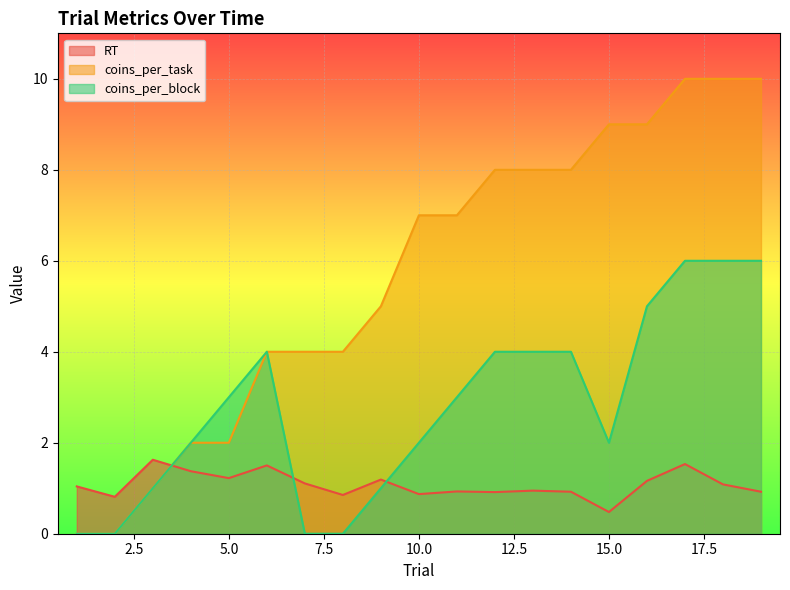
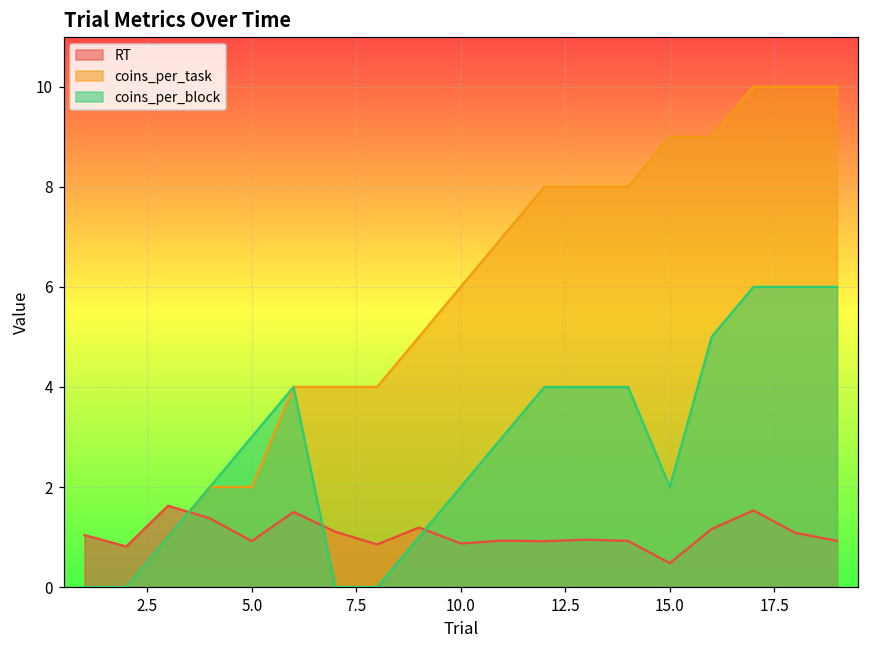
  {
    "RT": {
-     "5.0": 1.2,
+     "5.0": 0.9,
      "10.0": 0.9,
      "15.0": 0.5
    },
    "coins_per_task": {
      "5.0": 2,
-     "10.0": 7,
+     "10.0": 6,
      "15.0": 9
    },
    "coins_per_block": {
      "5.0": 3.0,
      "10.0": 2.0,
      "15.0": 2.0
    }
  }
